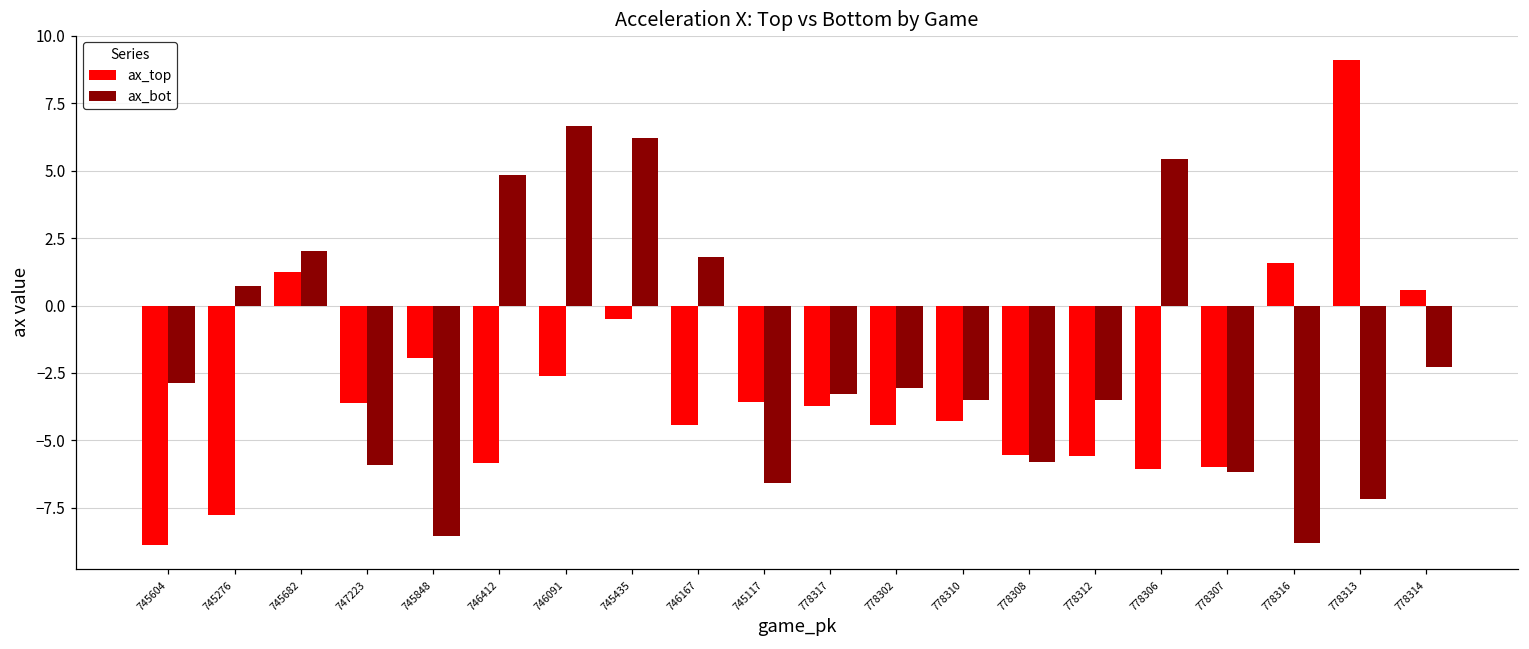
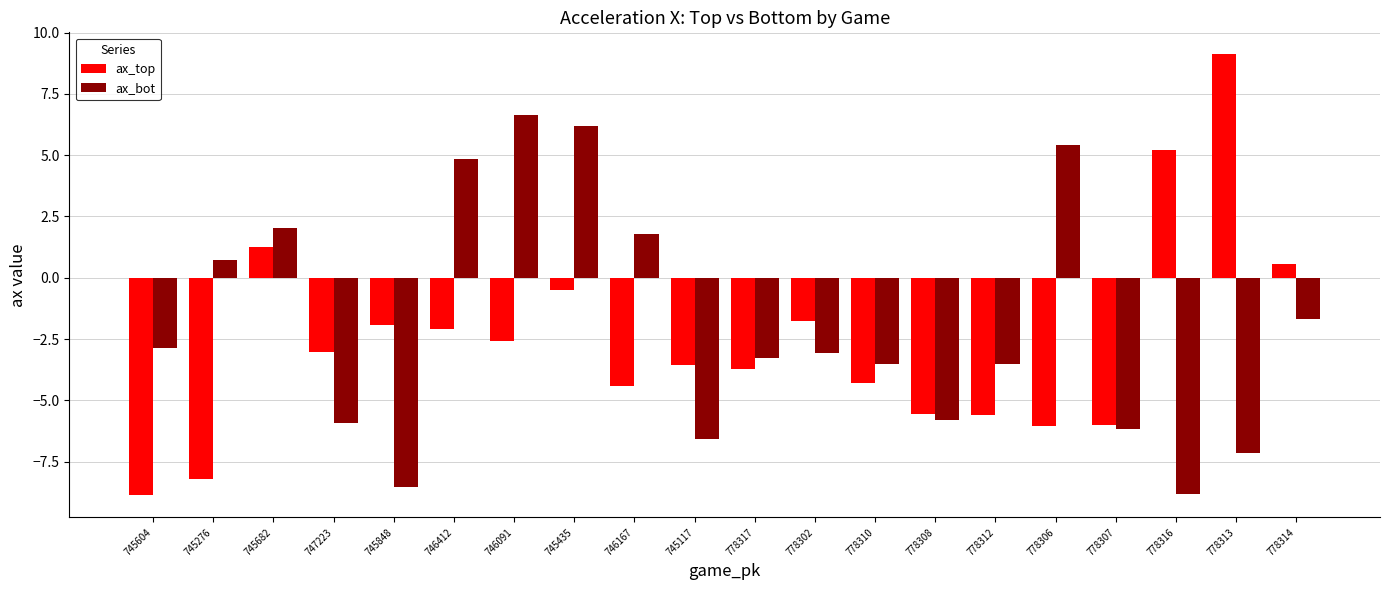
  {
    "ax_top": {
      "745604": -8.9,
-     "745276": -7.8,
+     "745276": -8.2,
      "745682": 1.2,
-     "747223": -3.6,
+     "747223": -3.0,
      "745848": -1.9,
-     "746412": -5.8,
+     "746412": -2.1,
      "746091": -2.6,
      "745435": -0.5,
      "746167": -4.4,
      "745117": -3.6,
      "778317": -3.7,
-     "778302": -4.4,
+     "778302": -1.8,
      "778310": -4.3,
      "778308": -5.6,
      "778312": -5.6,
      "778306": -6.1,
      "778307": -6.0,
-     "778316": 1.6,
+     "778316": 5.2,
      "778313": 9.1,
      "778314": 0.6
    },
    "ax_bot": {
      "745604": -2.9,
      "745276": 0.7,
      "745682": 2.0,
      "747223": -5.9,
      "745848": -8.5,
      "746412": 4.8,
      "746091": 6.6,
      "745435": 6.2,
      "746167": 1.8,
      "745117": -6.6,
      "778317": -3.3,
      "778302": -3.1,
      "778310": -3.5,
      "778308": -5.8,
      "778312": -3.5,
      "778306": 5.4,
      "778307": -6.2,
      "778316": -8.8,
      "778313": -7.2,
-     "778314": -2.3
+     "778314": -1.7
    }
  }
